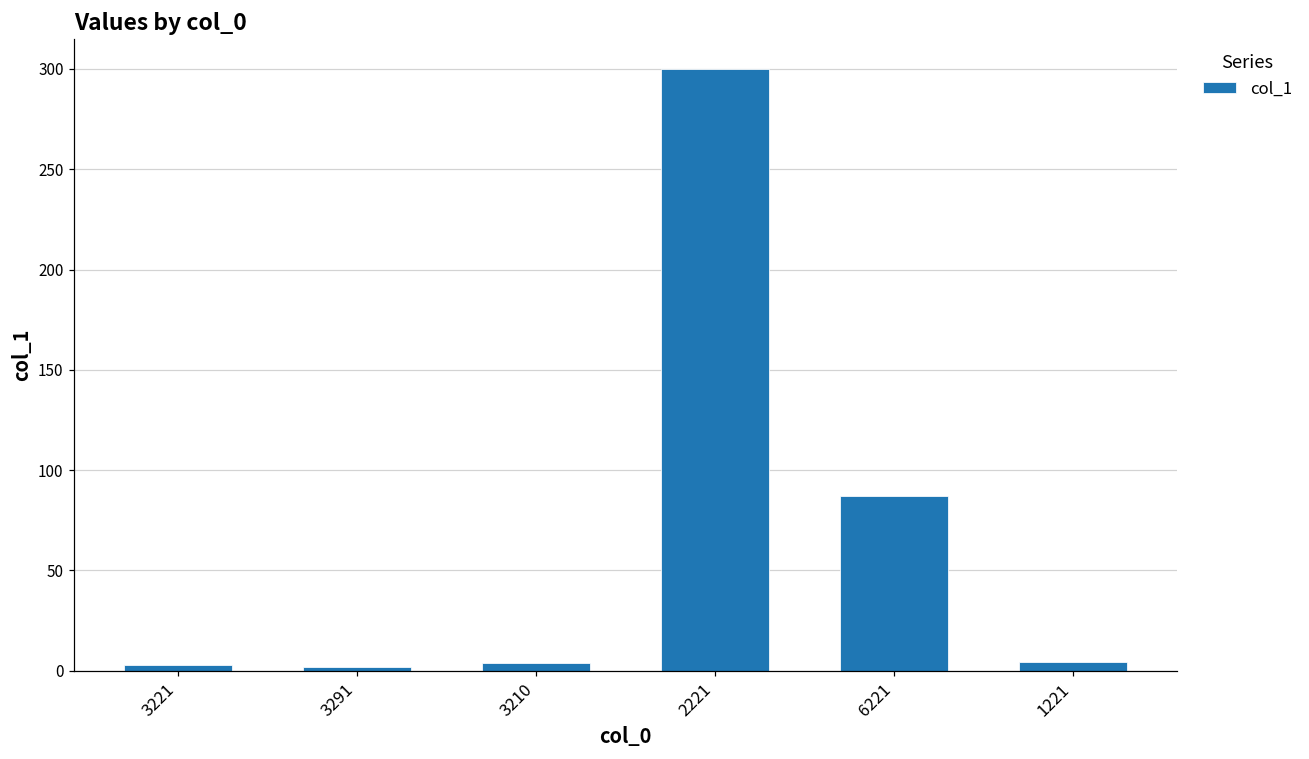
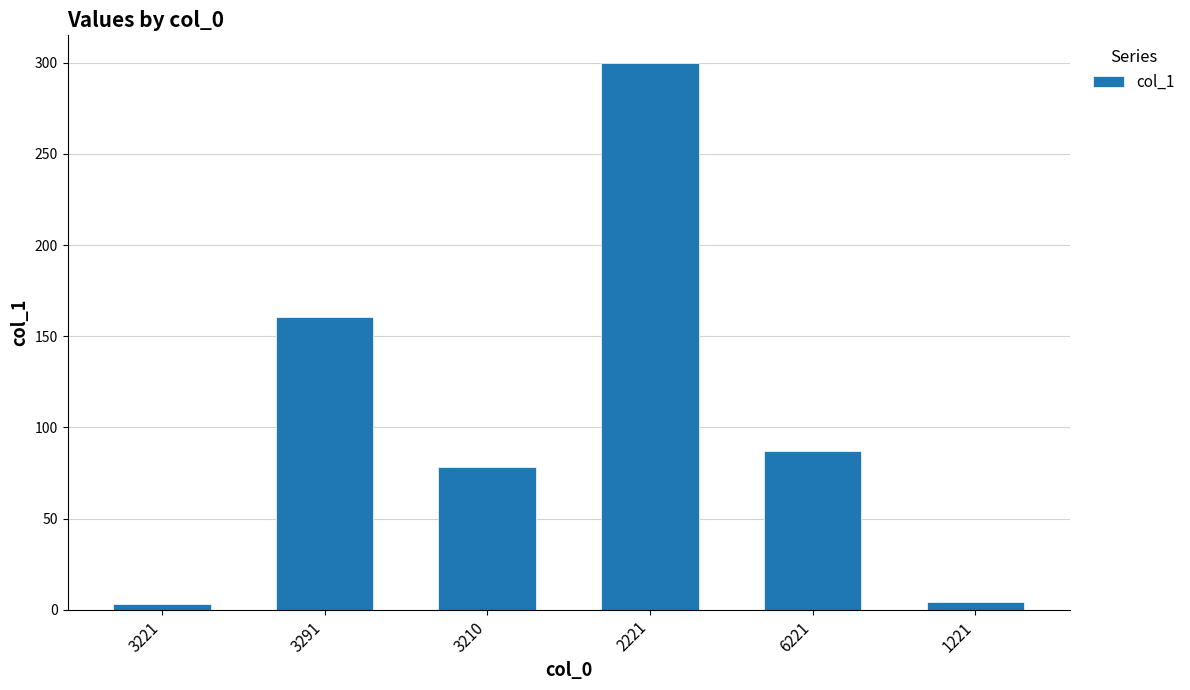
  {
    "3221": 3,
-   "3291": 2,
-   "3210": 4,
+   "3291": 160,
+   "3210": 78,
    "2221": 300,
    "6221": 87,
    "1221": 4
  }
